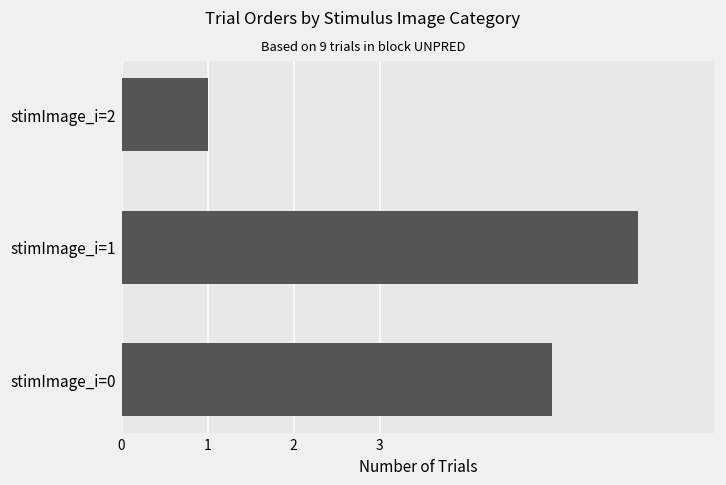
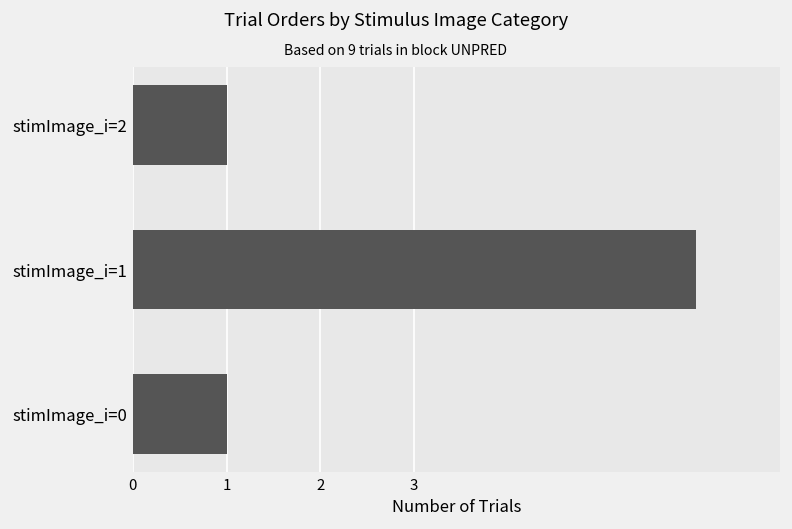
  {
    "stimImage_i=2": 1,
    "stimImage_i=1": 6,
-   "stimImage_i=0": 5
+   "stimImage_i=0": 1
  }
